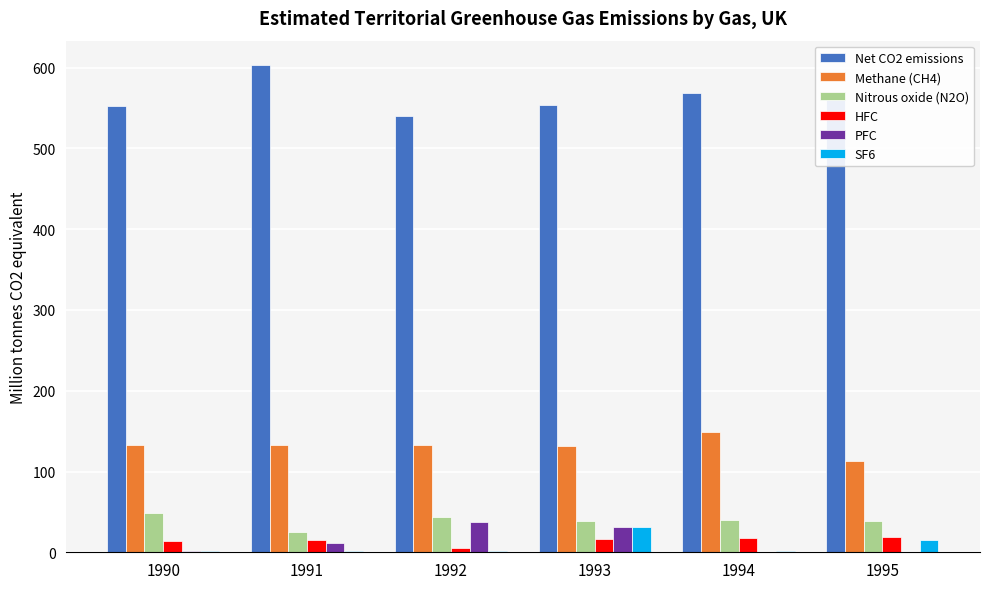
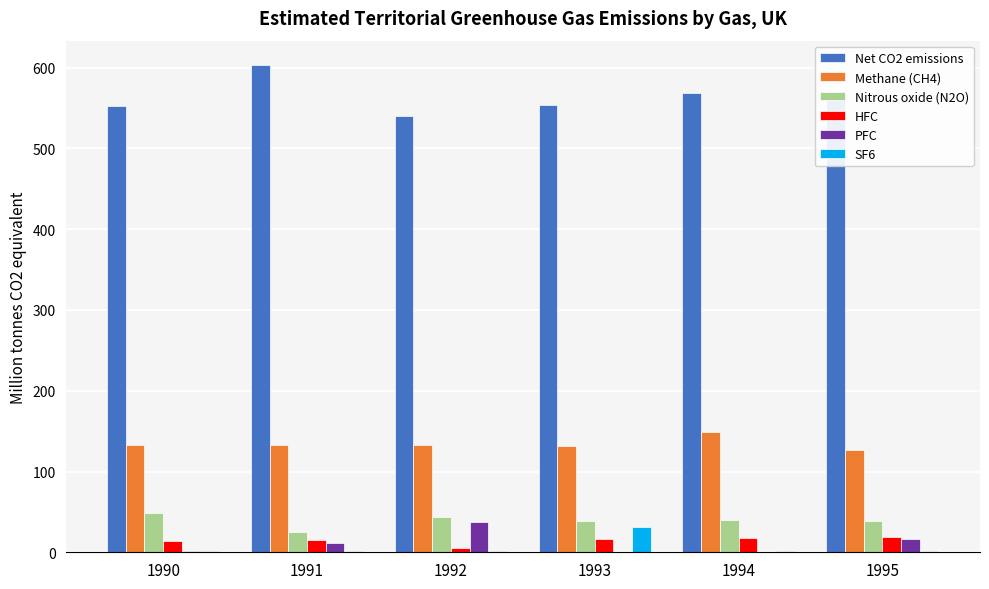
  {
    "Net CO2 emissions": {
      "1990": 550,
      "1991": 600,
      "1992": 540,
      "1993": 550,
      "1994": 570
    },
    "Methane (CH4)": {
      "1990": 130,
      "1991": 130,
      "1992": 130,
      "1993": 130,
      "1994": 150,
-     "1995": 110
+     "1995": 130
    },
    "Nitrous oxide (N2O)": {
      "1990": 50,
      "1991": 20,
      "1992": 40,
      "1993": 40,
      "1994": 40,
      "1995": 40
    },
    "HFC": {
      "1990": 10,
      "1991": 10,
      "1992": 10,
      "1993": 20,
      "1994": 20,
      "1995": 20
    },
    "PFC": {
      "1991": 10,
      "1992": 40,
-     "1993": 30,
-     "1995": 0
+     "1993": 0,
+     "1995": 20
    },
    "SF6": {
      "1993": 30,
-     "1995": 10
+     "1995": 0
    }
  }
